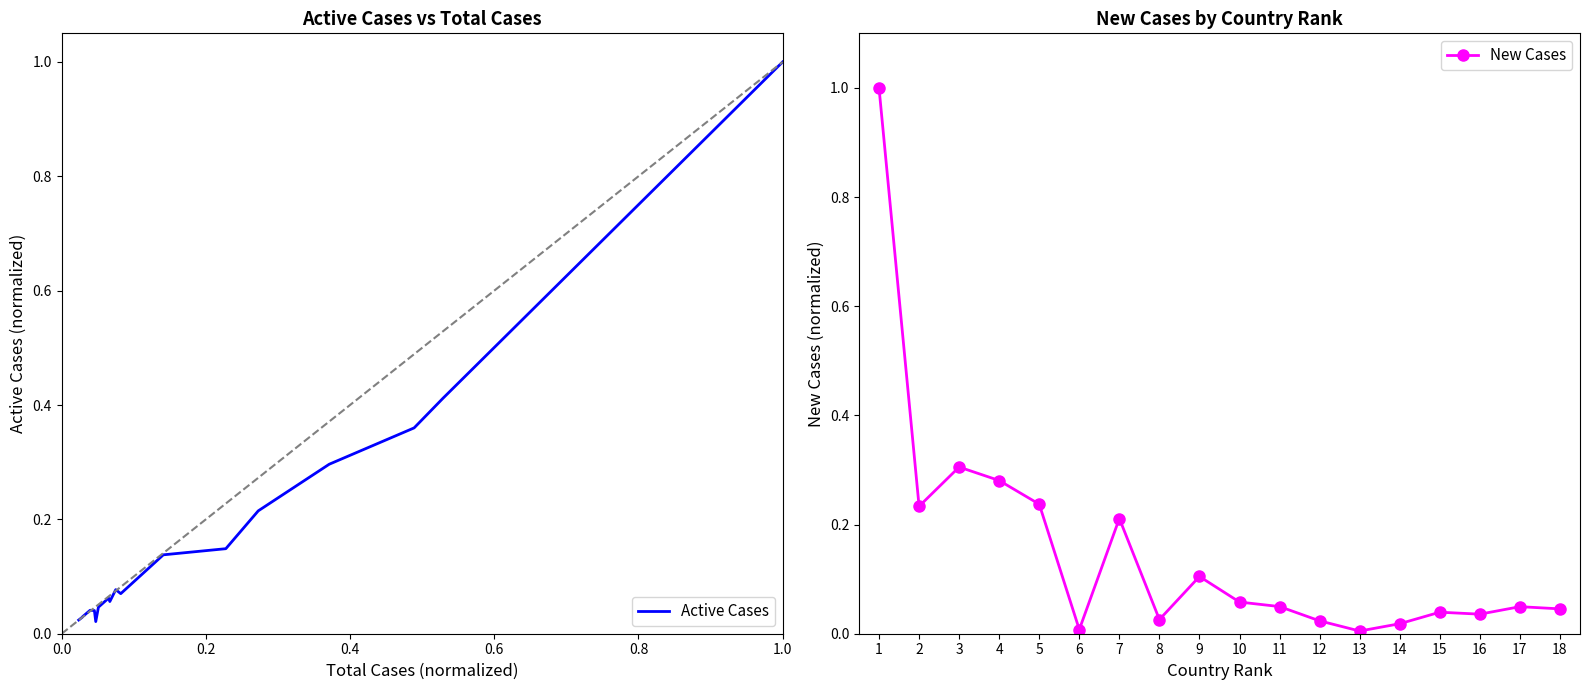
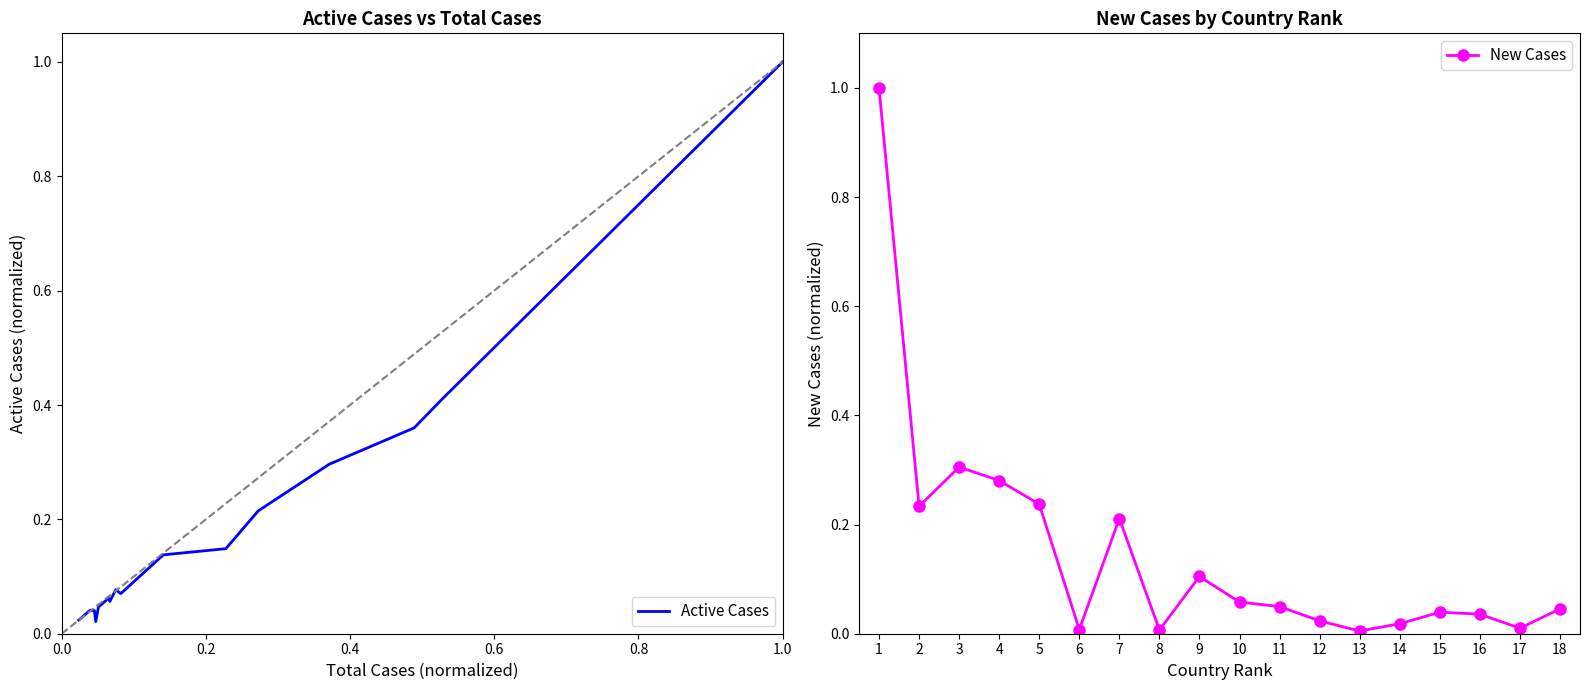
  {
    "New Cases by Country Rank": {
      "1": 1.00,
      "2": 0.23,
      "3": 0.31,
      "4": 0.28,
      "5": 0.24,
      "6": 0.01,
      "7": 0.21,
-     "8": 0.03,
+     "8": 0.01,
      "9": 0.10,
      "10": 0.06,
      "11": 0.05,
      "12": 0.02,
      "13": 0.00,
      "14": 0.02,
      "15": 0.04,
      "16": 0.04,
-     "17": 0.05,
+     "17": 0.01,
      "18": 0.05
    }
  }
